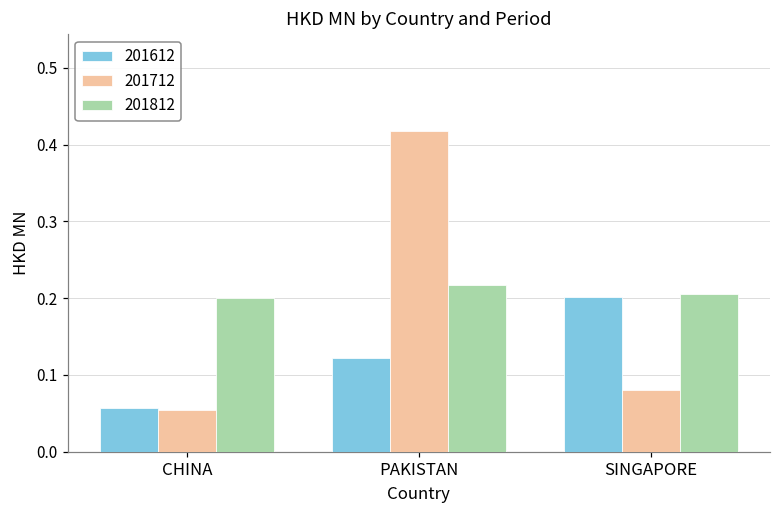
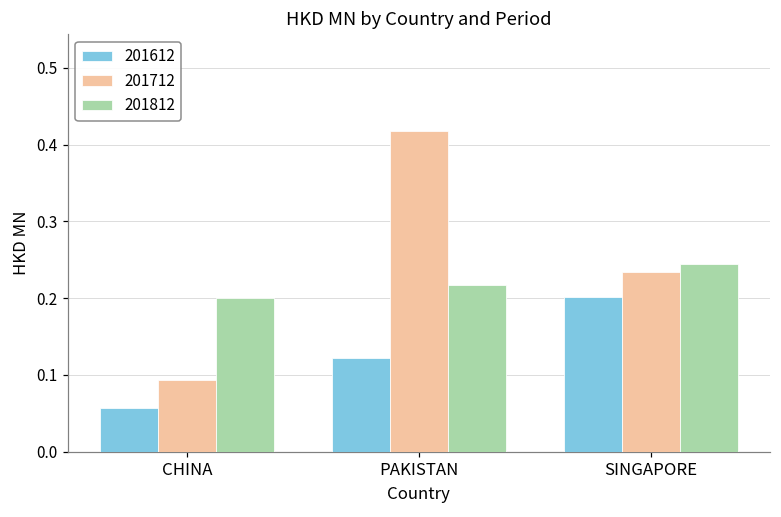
  {
    "201612": {
      "CHINA": 0.06,
      "PAKISTAN": 0.12,
      "SINGAPORE": 0.20
    },
    "201712": {
-     "CHINA": 0.06,
+     "CHINA": 0.09,
      "PAKISTAN": 0.42,
-     "SINGAPORE": 0.08
+     "SINGAPORE": 0.23
    },
    "201812": {
      "CHINA": 0.20,
      "PAKISTAN": 0.22,
-     "SINGAPORE": 0.21
+     "SINGAPORE": 0.25
    }
  }
